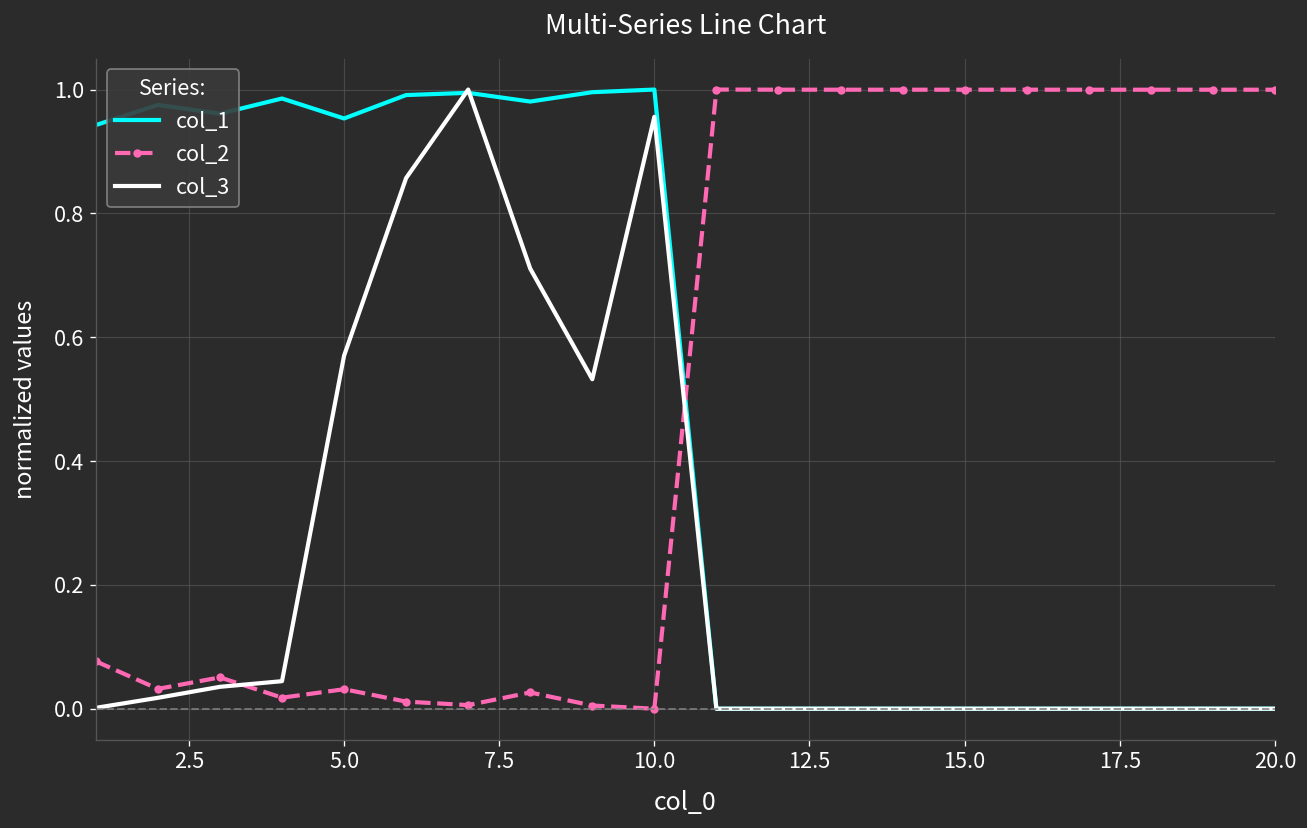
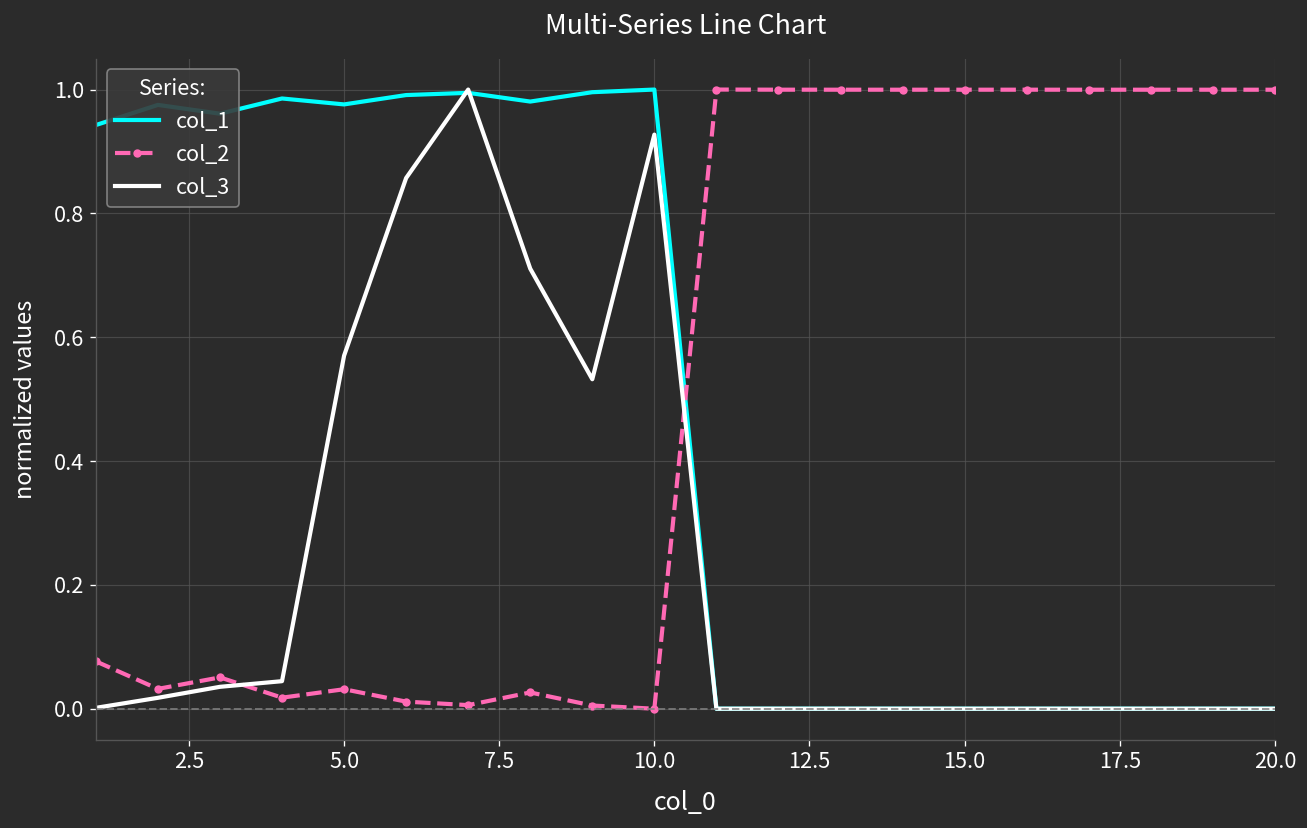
  {
    "col_1": {
-     "5.0": 0.95,
+     "5.0": 0.98,
      "10.0": 1.00
    },
    "col_2": {
      "5.0": 0.03,
      "10.0": 0.00,
      "15.0": 1.00,
      "20.0": 1.00
    },
    "col_3": {
      "5.0": 0.57,
-     "10.0": 0.96
+     "10.0": 0.93
    }
  }
